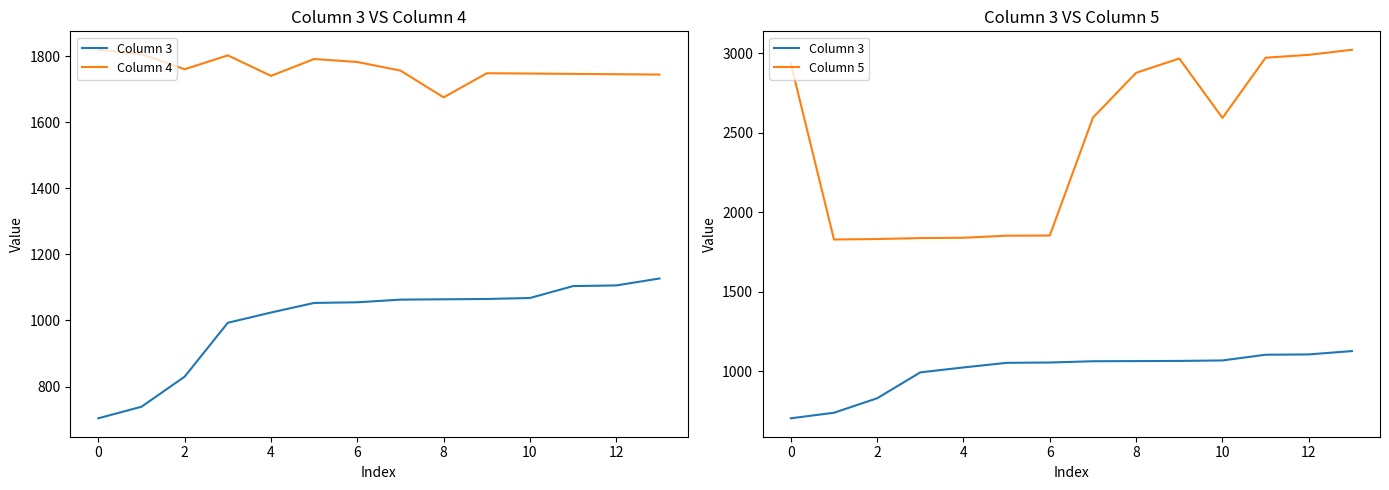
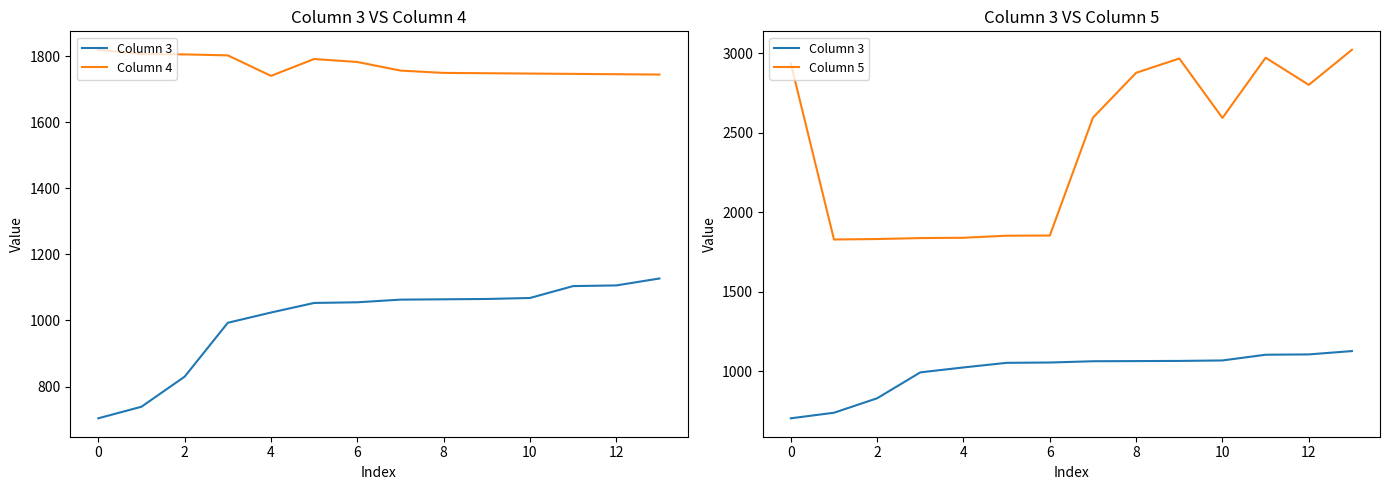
  {
    "Column 3 VS Column 4": {
      "Column 3": {
        "0": 700,
        "2": 830,
        "4": 1020,
        "6": 1060,
        "8": 1060,
        "10": 1070,
        "12": 1110
      },
      "Column 4": {
-       "2": 1760,
+       "2": 1810,
        "4": 1740,
        "6": 1780,
-       "8": 1680,
+       "8": 1750,
        "10": 1750,
        "12": 1750
      }
    },
    "Column 3 VS Column 5": {
      "Column 3": {
        "0": 700,
        "2": 830,
        "4": 1020,
        "6": 1060,
        "8": 1060,
        "10": 1070,
        "12": 1110
      },
      "Column 5": {
        "2": 1830,
        "4": 1840,
        "6": 1850,
        "8": 2880,
        "10": 2590,
-       "12": 2990
+       "12": 2800
      }
    }
  }
